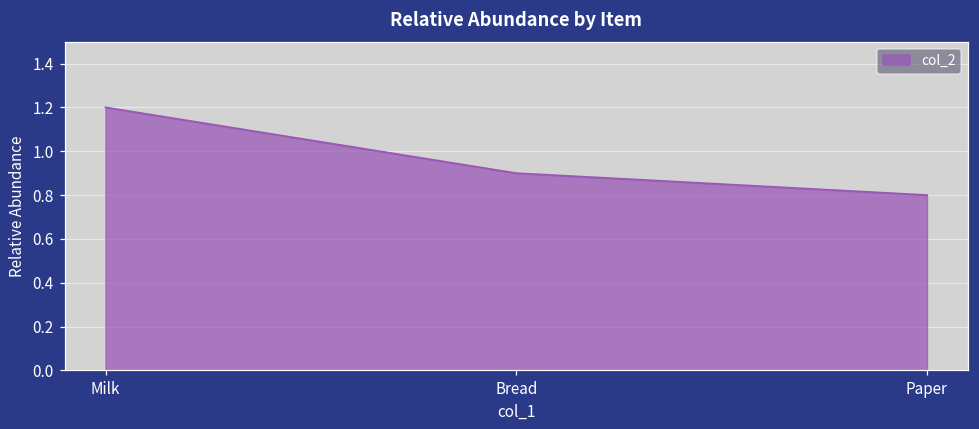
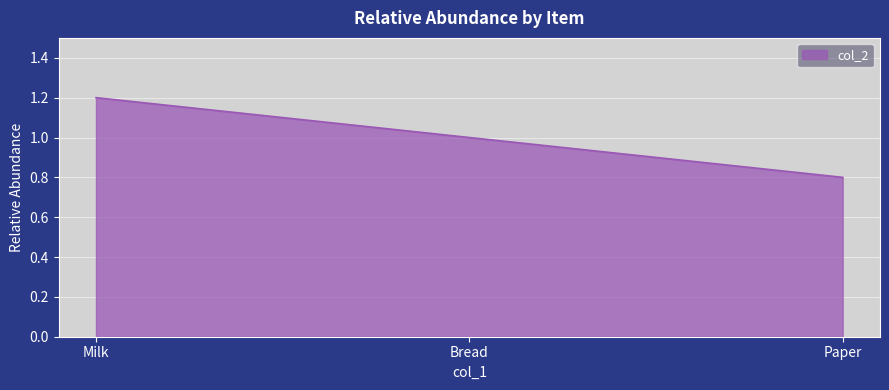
  {
    "Milk": 1.2,
-   "Bread": 0.9,
+   "Bread": 1.0,
    "Paper": 0.8
  }
